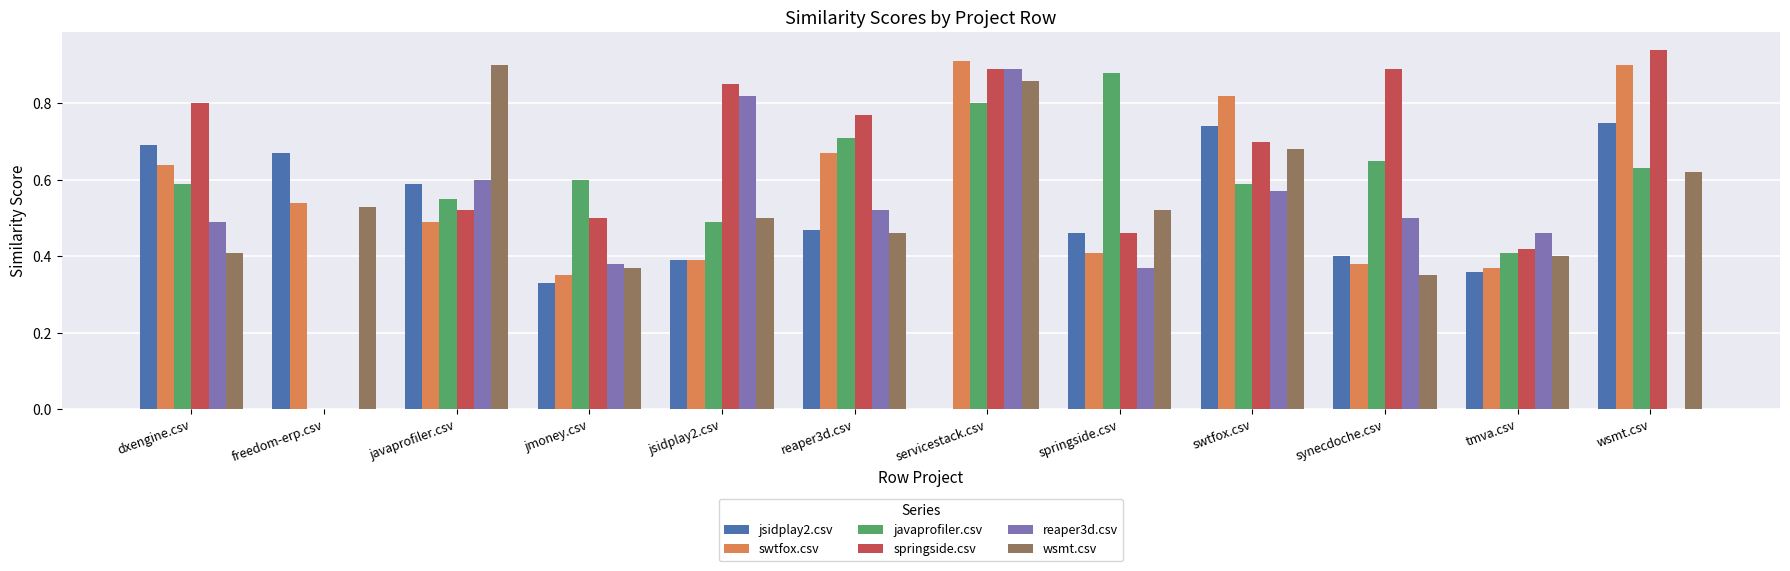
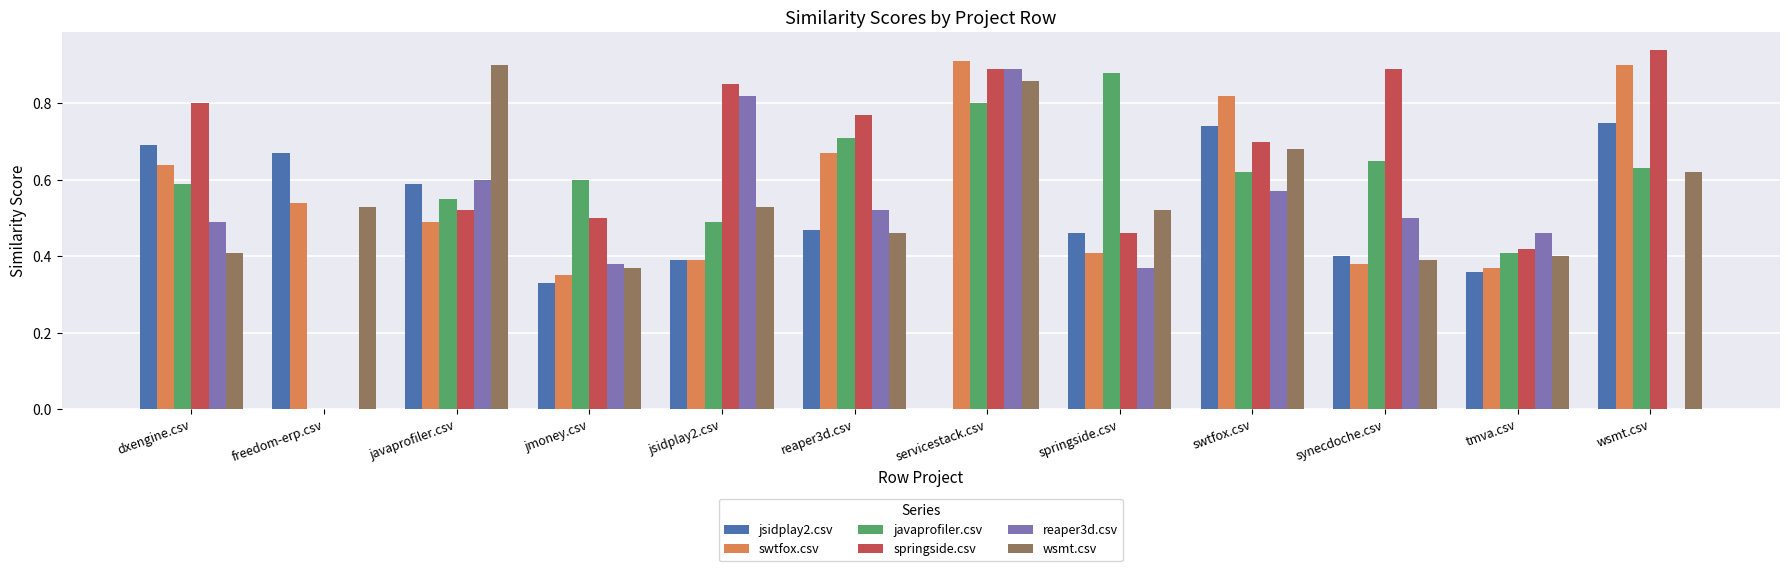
  {
    "javaprofiler.csv": {
      "dxengine.csv": 0.59,
      "freedom-erp.csv": 0.00,
      "javaprofiler.csv": 0.55,
      "jmoney.csv": 0.60,
      "jsidplay2.csv": 0.49,
      "reaper3d.csv": 0.71,
      "servicestack.csv": 0.80,
      "springside.csv": 0.88,
-     "swtfox.csv": 0.59,
+     "swtfox.csv": 0.62,
      "synecdoche.csv": 0.65,
      "tmva.csv": 0.41,
      "wsmt.csv": 0.63
    },
    "wsmt.csv": {
      "dxengine.csv": 0.41,
      "freedom-erp.csv": 0.53,
      "javaprofiler.csv": 0.90,
      "jmoney.csv": 0.37,
-     "jsidplay2.csv": 0.50,
+     "jsidplay2.csv": 0.53,
      "reaper3d.csv": 0.46,
      "servicestack.csv": 0.86,
      "springside.csv": 0.52,
      "swtfox.csv": 0.68,
-     "synecdoche.csv": 0.35,
+     "synecdoche.csv": 0.39,
      "tmva.csv": 0.40,
      "wsmt.csv": 0.62
    }
  }
